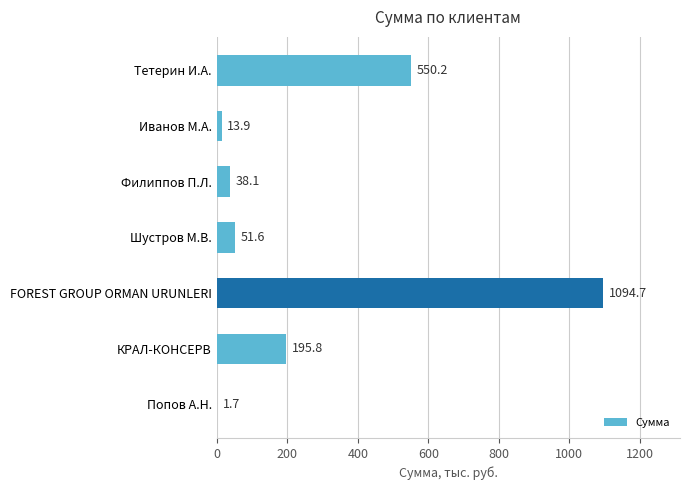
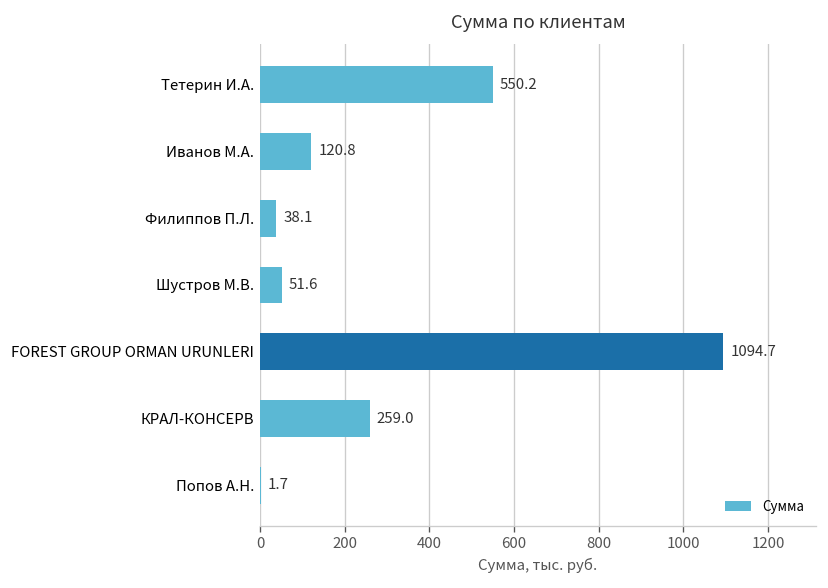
  {
    "Тетерин И.А.": 550.2,
-   "Иванов М.А.": 13.9,
+   "Иванов М.А.": 120.8,
    "Филиппов П.Л.": 38.1,
    "Шустров М.В.": 51.6,
    "FOREST GROUP ORMAN URUNLERI": 1094.7,
-   "КРАЛ-КОНСЕРВ": 195.8,
+   "КРАЛ-КОНСЕРВ": 259.0,
    "Попов А.Н.": 1.7
  }
